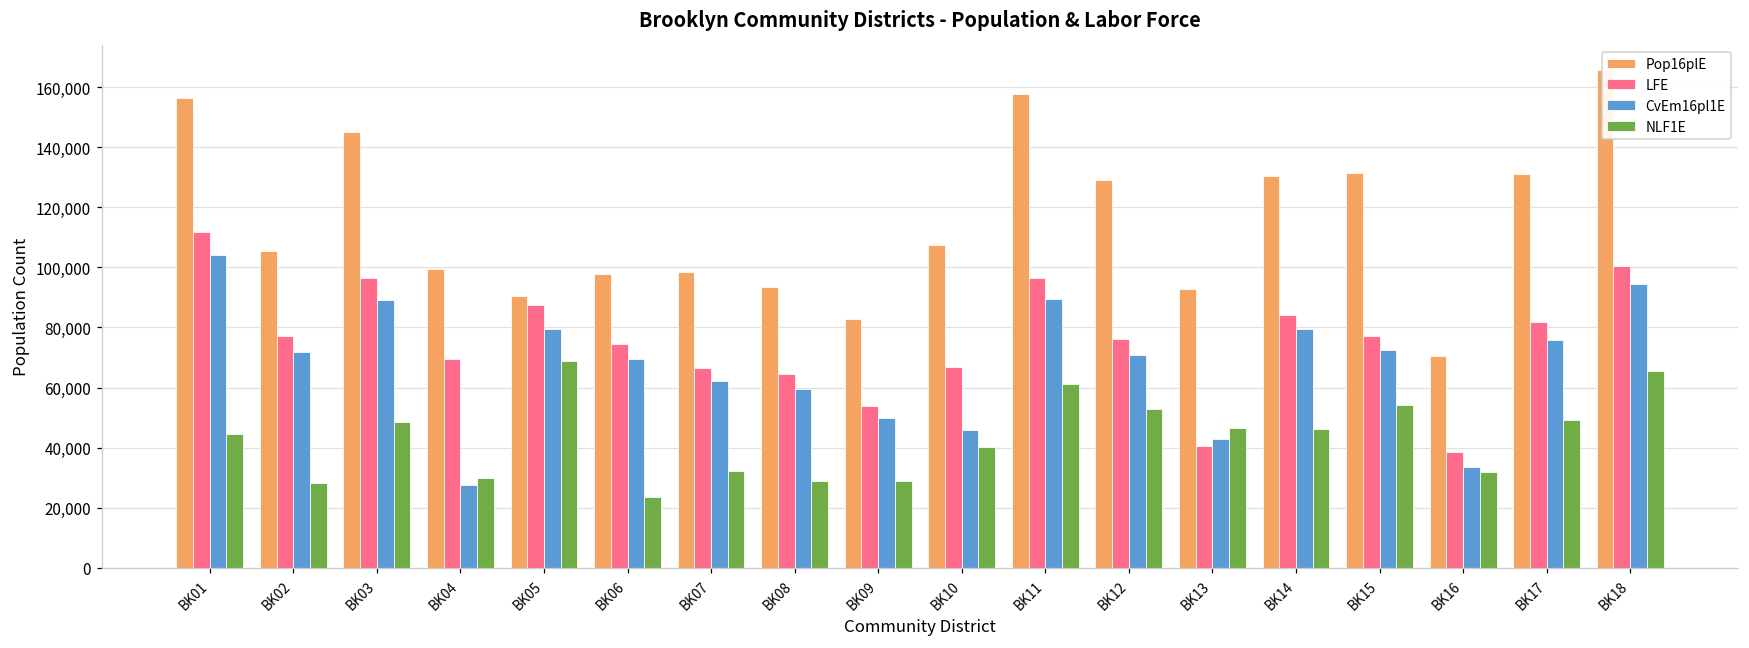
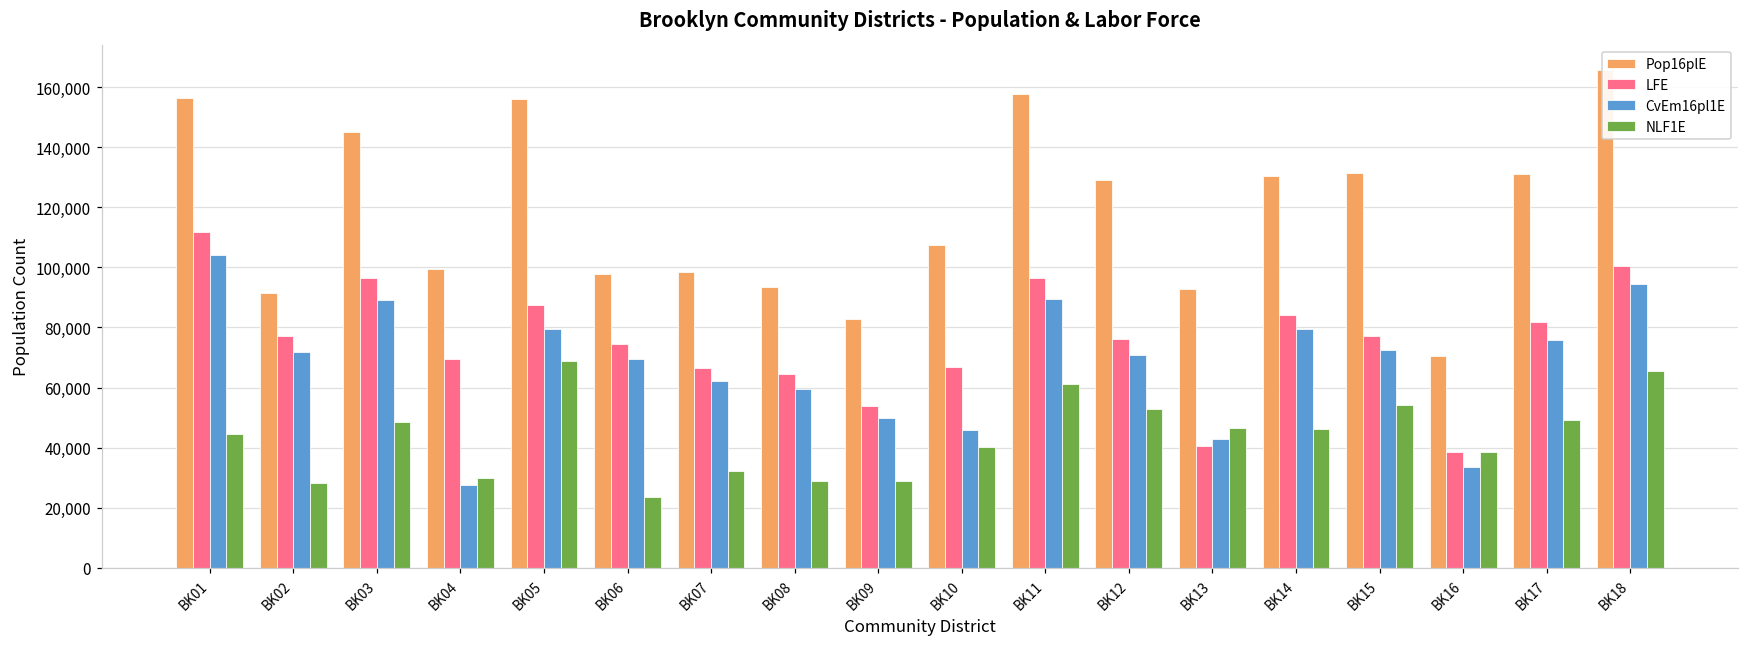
  {
    "Pop16plE": {
      "BK01": "156,000",
-     "BK02": "105,000",
+     "BK02": "91,000",
      "BK03": "145,000",
      "BK04": "99,000",
-     "BK05": "91,000",
+     "BK05": "156,000",
      "BK06": "98,000",
      "BK07": "99,000",
      "BK08": "94,000",
      "BK09": "83,000",
      "BK10": "107,000",
      "BK11": "158,000",
      "BK12": "129,000",
      "BK13": "93,000",
      "BK14": "130,000",
      "BK15": "131,000",
      "BK16": "71,000",
      "BK17": "131,000"
    },
    "LFE": {
      "BK01": "112,000",
      "BK02": "77,000",
      "BK03": "97,000",
      "BK04": "69,000",
      "BK05": "88,000",
      "BK06": "74,000",
      "BK07": "66,000",
      "BK08": "64,000",
      "BK09": "54,000",
      "BK10": "67,000",
      "BK11": "96,000",
      "BK12": "76,000",
      "BK13": "41,000",
      "BK14": "84,000",
      "BK15": "77,000",
      "BK16": "39,000",
      "BK17": "82,000",
      "BK18": "100,000"
    },
    "CvEm16pl1E": {
      "BK01": "104,000",
      "BK02": "72,000",
      "BK03": "89,000",
      "BK04": "28,000",
      "BK05": "79,000",
      "BK06": "69,000",
      "BK07": "62,000",
      "BK08": "60,000",
      "BK09": "50,000",
      "BK10": "46,000",
      "BK11": "90,000",
      "BK12": "71,000",
      "BK13": "43,000",
      "BK14": "80,000",
      "BK15": "73,000",
      "BK16": "34,000",
      "BK17": "76,000",
      "BK18": "95,000"
    },
    "NLF1E": {
      "BK01": "45,000",
      "BK02": "28,000",
      "BK03": "48,000",
      "BK04": "30,000",
      "BK05": "69,000",
      "BK06": "23,000",
      "BK07": "32,000",
      "BK08": "29,000",
      "BK09": "29,000",
      "BK10": "40,000",
      "BK11": "61,000",
      "BK12": "53,000",
      "BK13": "47,000",
      "BK14": "46,000",
      "BK15": "54,000",
-     "BK16": "32,000",
+     "BK16": "38,000",
      "BK17": "49,000",
      "BK18": "65,000"
    }
  }
